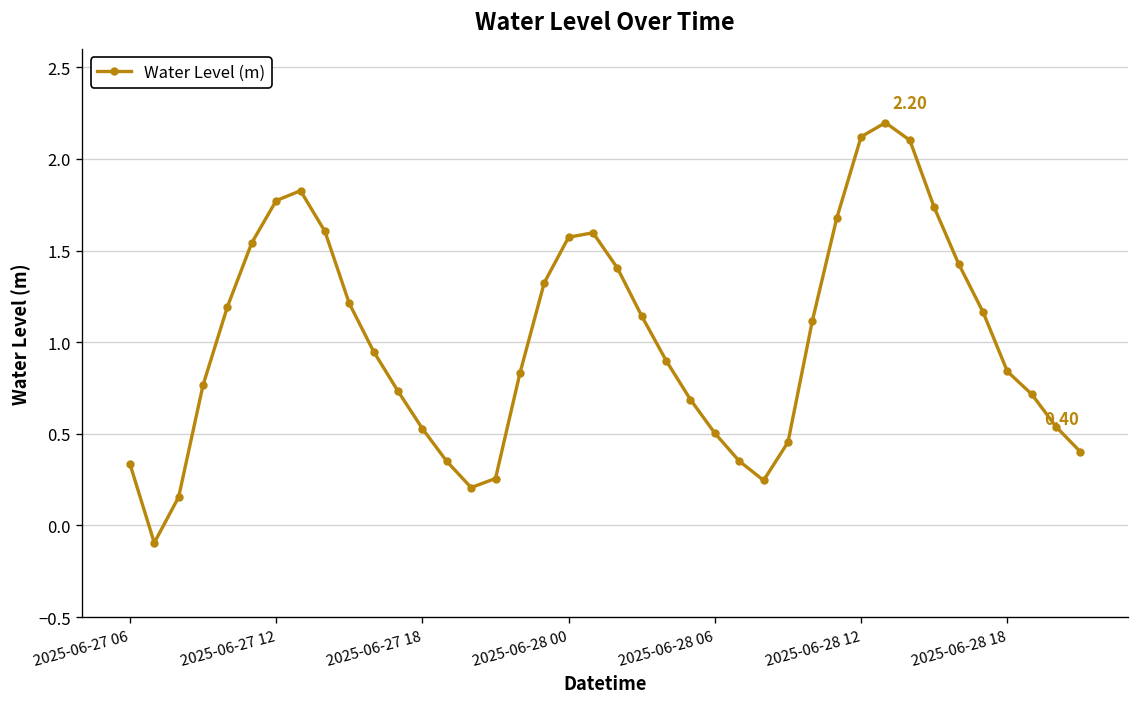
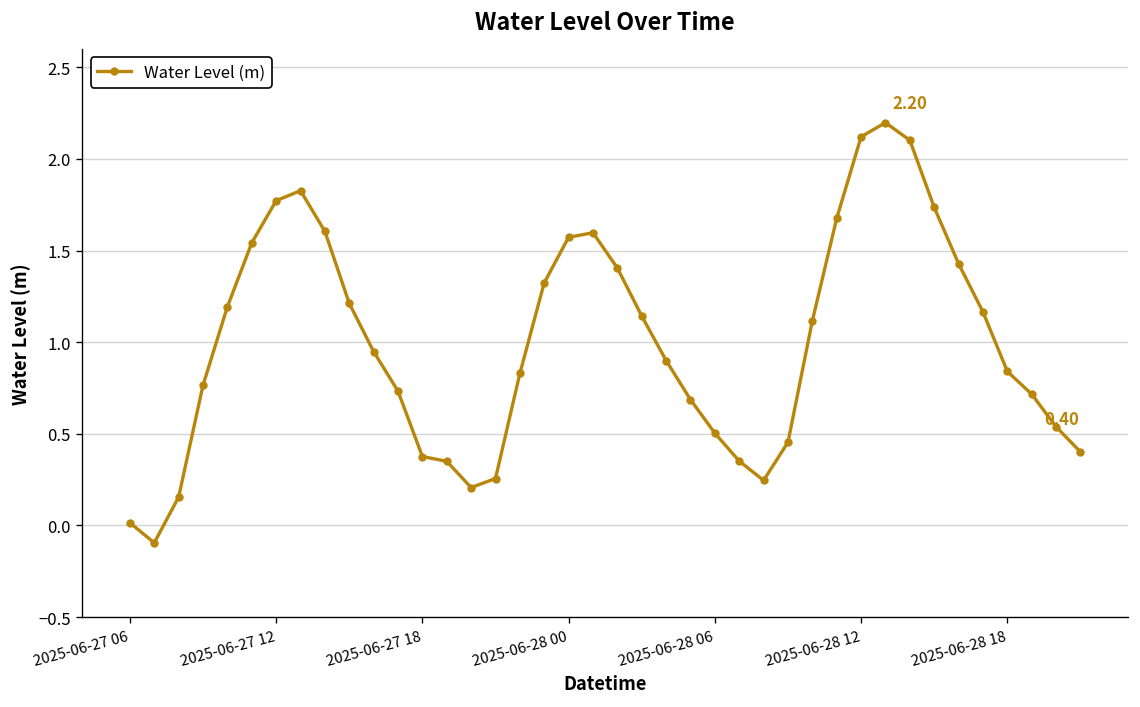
  {
-   "2025-06-27 06": 0.34,
+   "2025-06-27 06": 0.01,
    "2025-06-27 12": 1.77,
-   "2025-06-27 18": 0.53,
+   "2025-06-27 18": 0.38,
    "2025-06-28 00": 1.57,
    "2025-06-28 06": 0.50,
    "2025-06-28 12": 2.12,
    "2025-06-28 18": 0.84
  }
